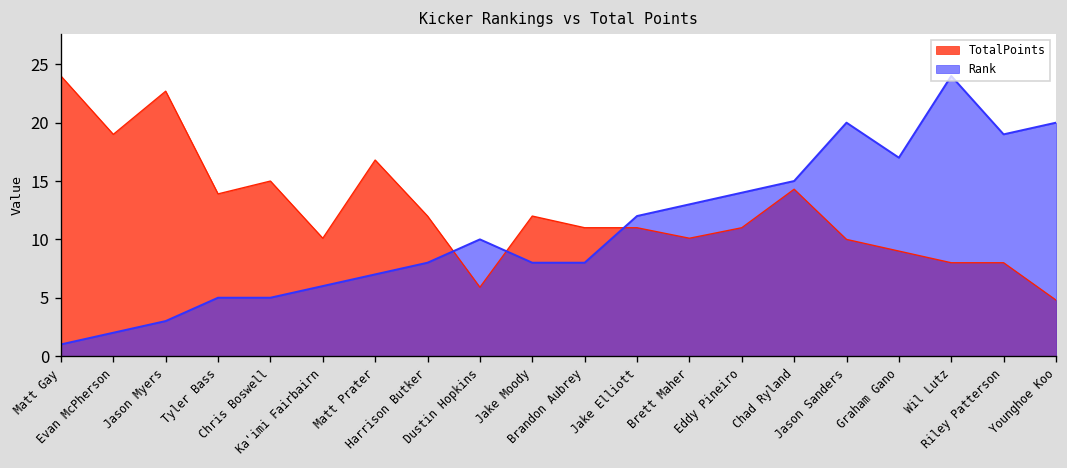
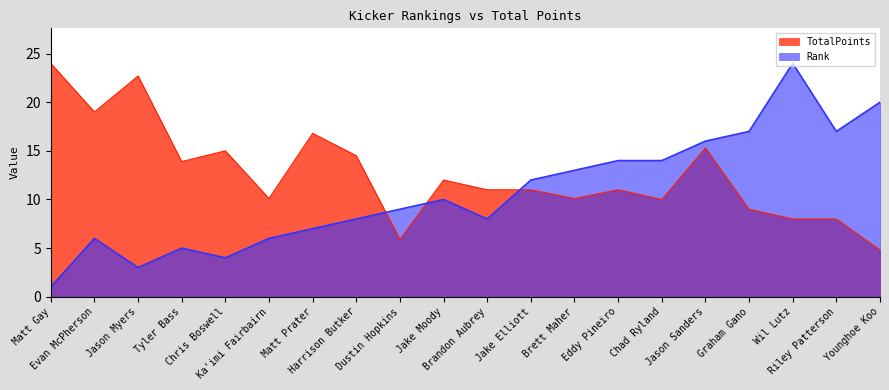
  {
    "TotalPoints": {
      "Matt Gay": 24,
      "Evan McPherson": 19,
      "Jason Myers": 23,
      "Tyler Bass": 14,
      "Chris Boswell": 15,
      "Ka'imi Fairbairn": 10,
      "Matt Prater": 17,
-     "Harrison Butker": 12,
+     "Harrison Butker": 15,
      "Dustin Hopkins": 6,
      "Jake Moody": 12,
      "Brandon Aubrey": 11,
      "Jake Elliott": 11,
      "Brett Maher": 10,
      "Eddy Pineiro": 11,
-     "Chad Ryland": 14,
-     "Jason Sanders": 10,
+     "Chad Ryland": 10,
+     "Jason Sanders": 15,
      "Graham Gano": 9,
      "Wil Lutz": 8,
      "Riley Patterson": 8,
      "Younghoe Koo": 5
    },
    "Rank": {
      "Matt Gay": 1,
-     "Evan McPherson": 2,
+     "Evan McPherson": 6,
      "Jason Myers": 3,
      "Tyler Bass": 5,
-     "Chris Boswell": 5,
+     "Chris Boswell": 4,
      "Ka'imi Fairbairn": 6,
      "Matt Prater": 7,
      "Harrison Butker": 8,
-     "Dustin Hopkins": 10,
-     "Jake Moody": 8,
+     "Dustin Hopkins": 9,
+     "Jake Moody": 10,
      "Brandon Aubrey": 8,
      "Jake Elliott": 12,
      "Brett Maher": 13,
      "Eddy Pineiro": 14,
-     "Chad Ryland": 15,
-     "Jason Sanders": 20,
+     "Chad Ryland": 14,
+     "Jason Sanders": 16,
      "Graham Gano": 17,
-     "Riley Patterson": 19,
+     "Riley Patterson": 17,
      "Younghoe Koo": 20
    }
  }
